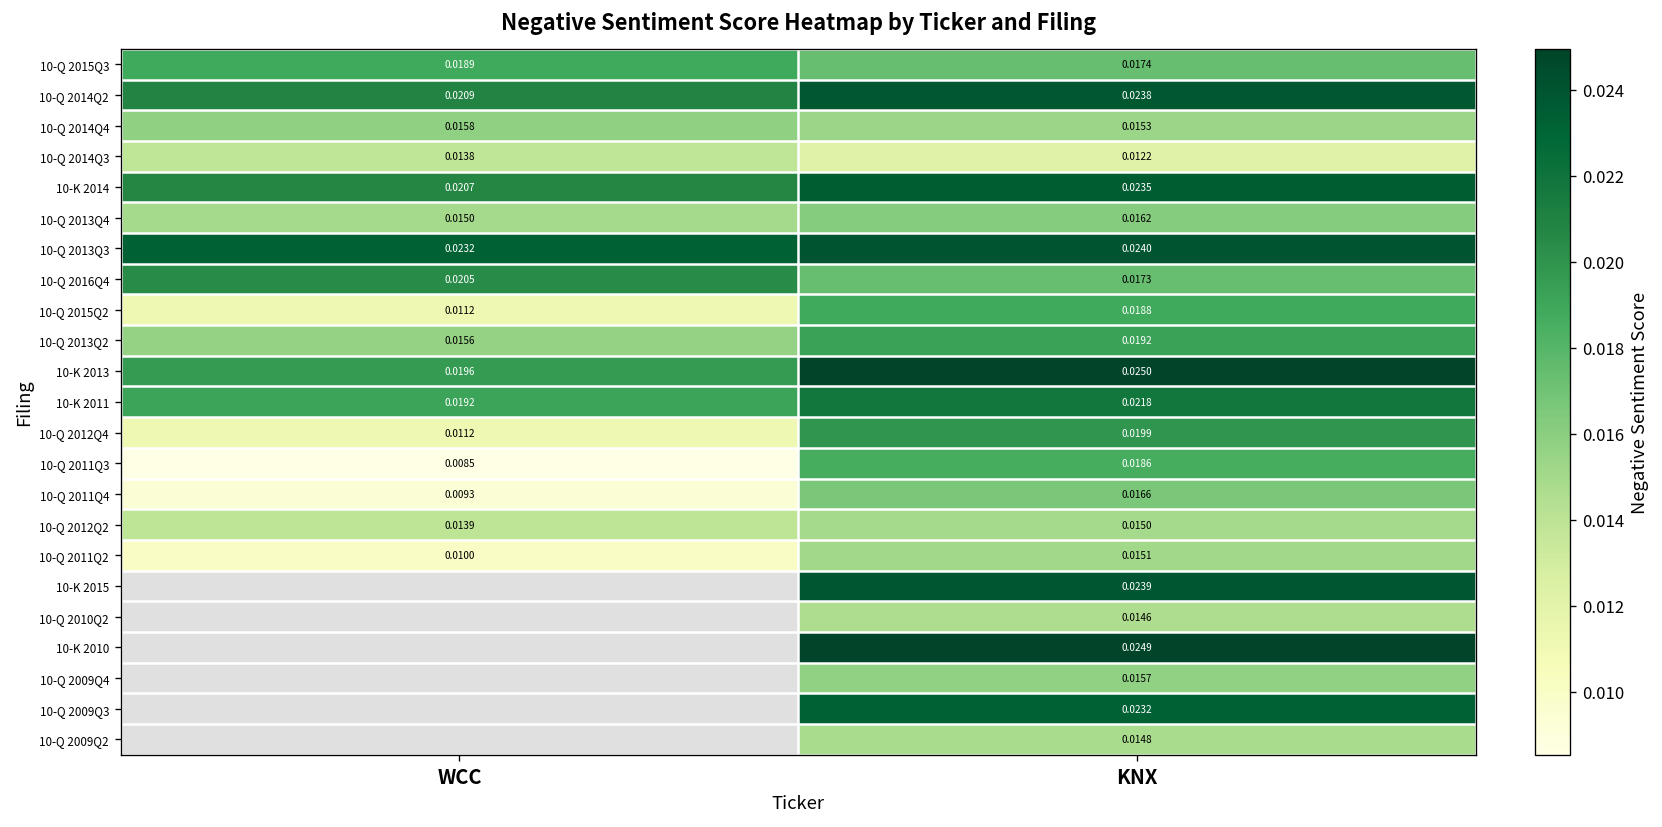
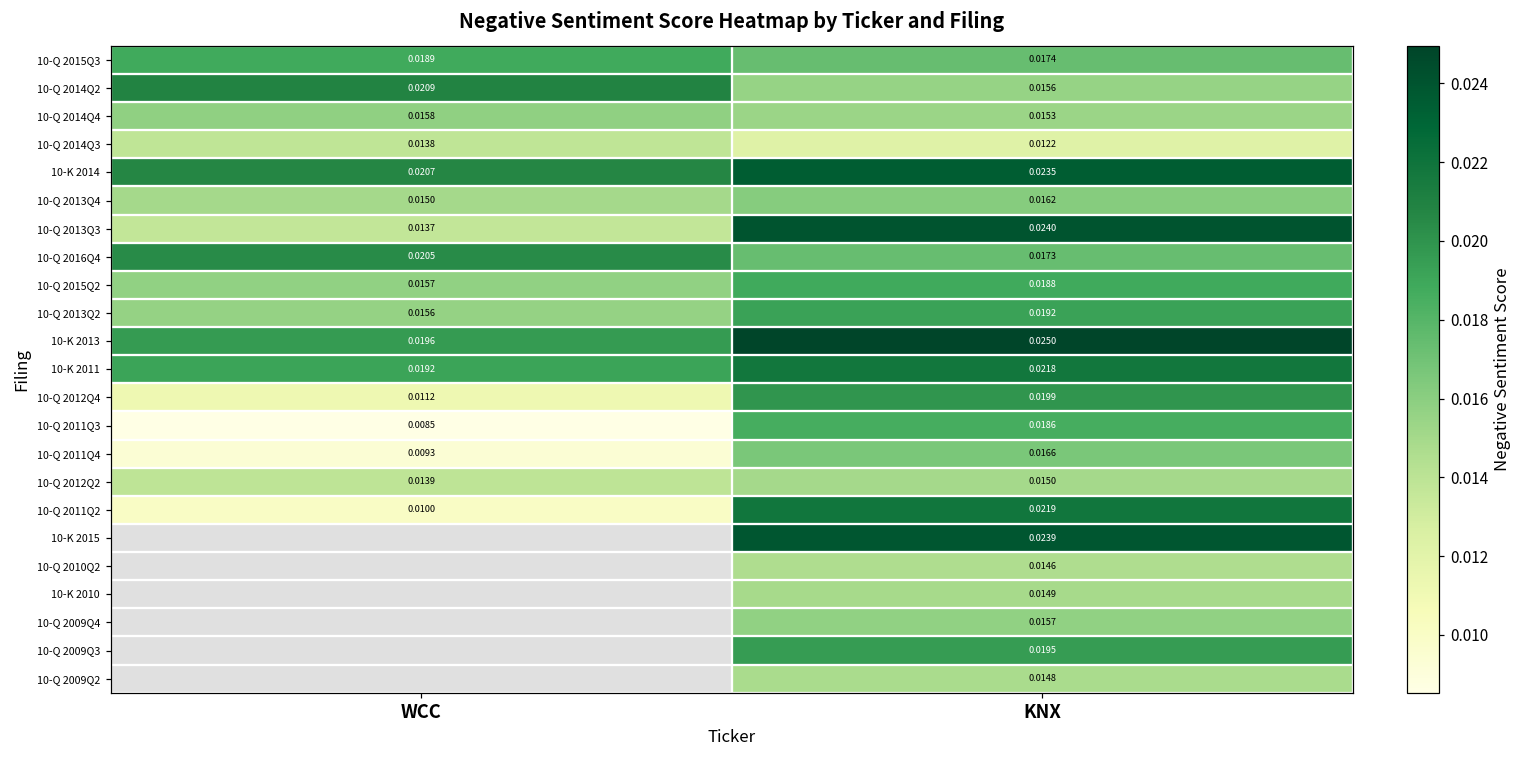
  {
    "10-Q 2015Q3": {
      "WCC": 0.0189,
      "KNX": 0.0174
    },
    "10-Q 2014Q2": {
      "WCC": 0.0209,
-     "KNX": 0.0238
+     "KNX": 0.0156
    },
    "10-Q 2014Q4": {
      "WCC": 0.0158,
      "KNX": 0.0153
    },
    "10-Q 2014Q3": {
      "WCC": 0.0138,
      "KNX": 0.0122
    },
    "10-K 2014": {
      "WCC": 0.0207,
      "KNX": 0.0235
    },
    "10-Q 2013Q4": {
      "WCC": 0.0150,
      "KNX": 0.0162
    },
    "10-Q 2013Q3": {
-     "WCC": 0.0232,
+     "WCC": 0.0137,
      "KNX": 0.0240
    },
    "10-Q 2016Q4": {
      "WCC": 0.0205,
      "KNX": 0.0173
    },
    "10-Q 2015Q2": {
-     "WCC": 0.0112,
+     "WCC": 0.0157,
      "KNX": 0.0188
    },
    "10-Q 2013Q2": {
      "WCC": 0.0156,
      "KNX": 0.0192
    },
    "10-K 2013": {
      "WCC": 0.0196,
      "KNX": 0.0250
    },
    "10-K 2011": {
      "WCC": 0.0192,
      "KNX": 0.0218
    },
    "10-Q 2012Q4": {
      "WCC": 0.0112,
      "KNX": 0.0199
    },
    "10-Q 2011Q3": {
      "WCC": 0.0085,
      "KNX": 0.0186
    },
    "10-Q 2011Q4": {
      "WCC": 0.0093,
      "KNX": 0.0166
    },
    "10-Q 2012Q2": {
      "WCC": 0.0139,
      "KNX": 0.0150
    },
    "10-Q 2011Q2": {
      "WCC": 0.0100,
-     "KNX": 0.0151
+     "KNX": 0.0219
    },
    "10-K 2015": {
      "KNX": 0.0239
    },
    "10-Q 2010Q2": {
      "KNX": 0.0146
    },
    "10-K 2010": {
-     "KNX": 0.0249
+     "KNX": 0.0149
    },
    "10-Q 2009Q4": {
      "KNX": 0.0157
    },
    "10-Q 2009Q3": {
-     "KNX": 0.0232
+     "KNX": 0.0195
    },
    "10-Q 2009Q2": {
      "KNX": 0.0148
    }
  }
